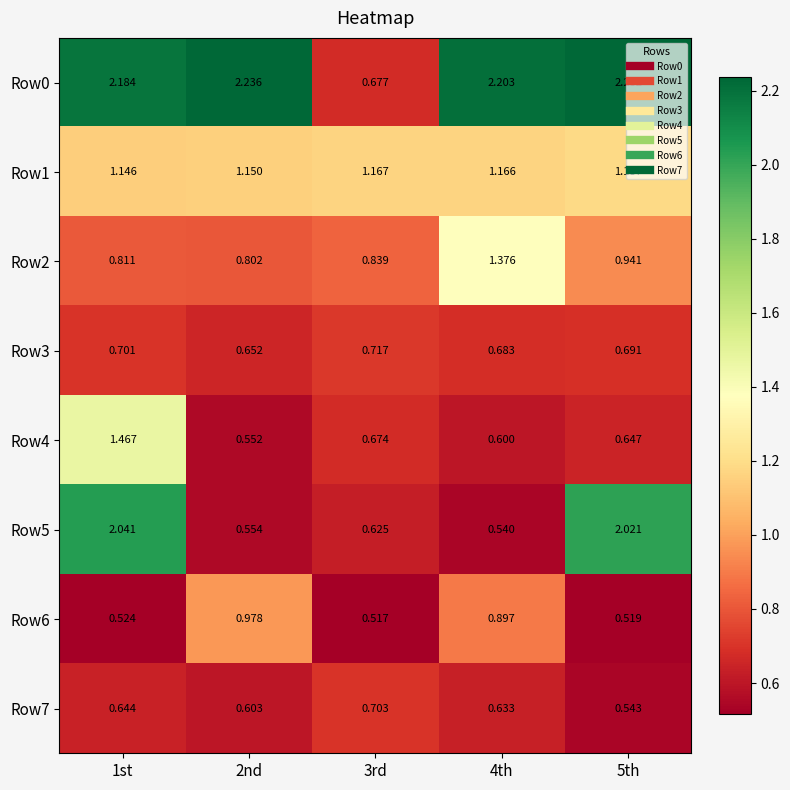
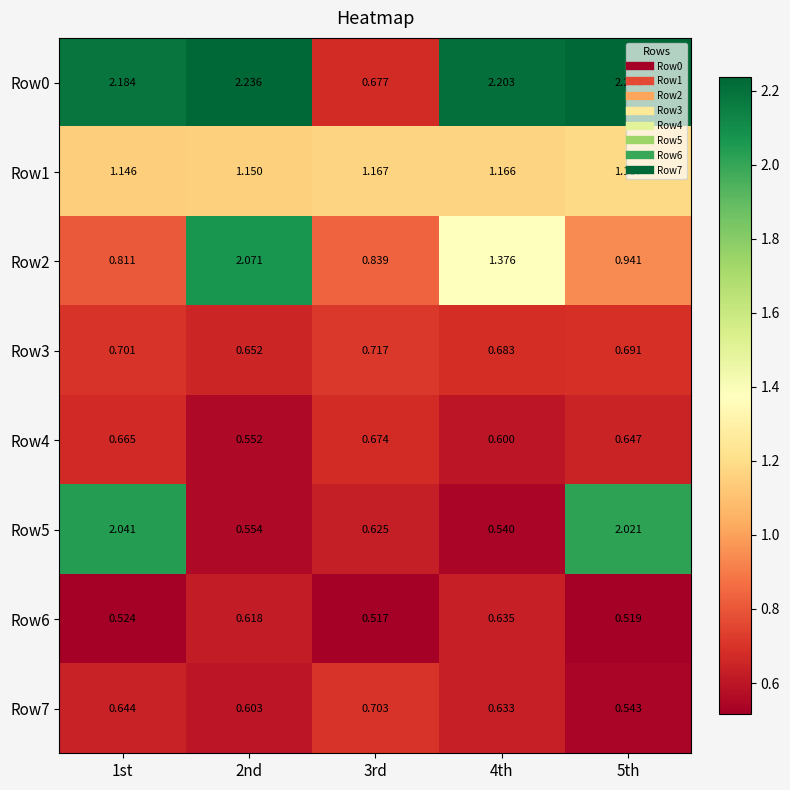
  {
    "Row0": {
      "1st": 2.184,
      "2nd": 2.236,
      "3rd": 0.677,
      "4th": 2.203
    },
    "Row1": {
      "1st": 1.146,
      "2nd": 1.150,
      "3rd": 1.167,
      "4th": 1.166
    },
    "Row2": {
      "1st": 0.811,
-     "2nd": 0.802,
+     "2nd": 2.071,
      "3rd": 0.839,
      "4th": 1.376,
      "5th": 0.941
    },
    "Row3": {
      "1st": 0.701,
      "2nd": 0.652,
      "3rd": 0.717,
      "4th": 0.683,
      "5th": 0.691
    },
    "Row4": {
-     "1st": 1.467,
+     "1st": 0.665,
      "2nd": 0.552,
      "3rd": 0.674,
      "4th": 0.600,
      "5th": 0.647
    },
    "Row5": {
      "1st": 2.041,
      "2nd": 0.554,
      "3rd": 0.625,
      "4th": 0.540,
      "5th": 2.021
    },
    "Row6": {
      "1st": 0.524,
-     "2nd": 0.978,
+     "2nd": 0.618,
      "3rd": 0.517,
-     "4th": 0.897,
+     "4th": 0.635,
      "5th": 0.519
    },
    "Row7": {
      "1st": 0.644,
      "2nd": 0.603,
      "3rd": 0.703,
      "4th": 0.633,
      "5th": 0.543
    }
  }
